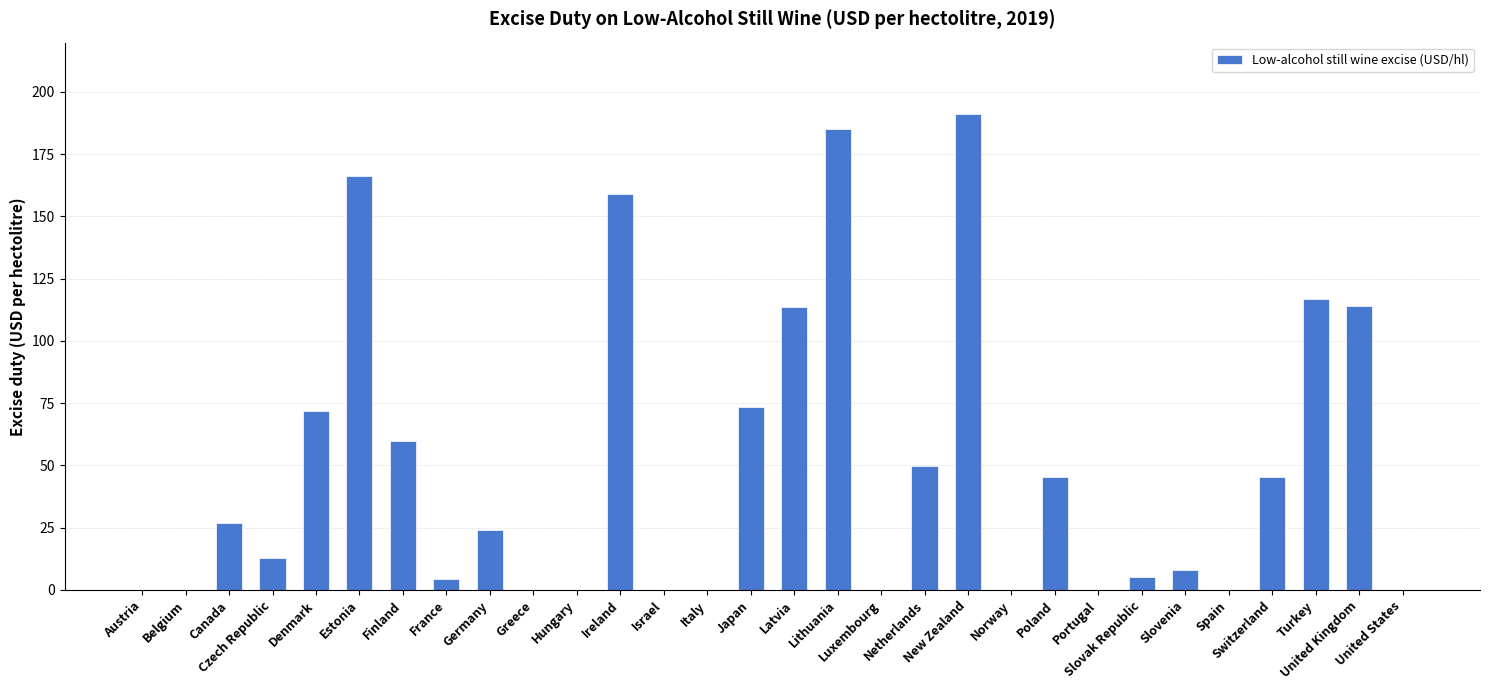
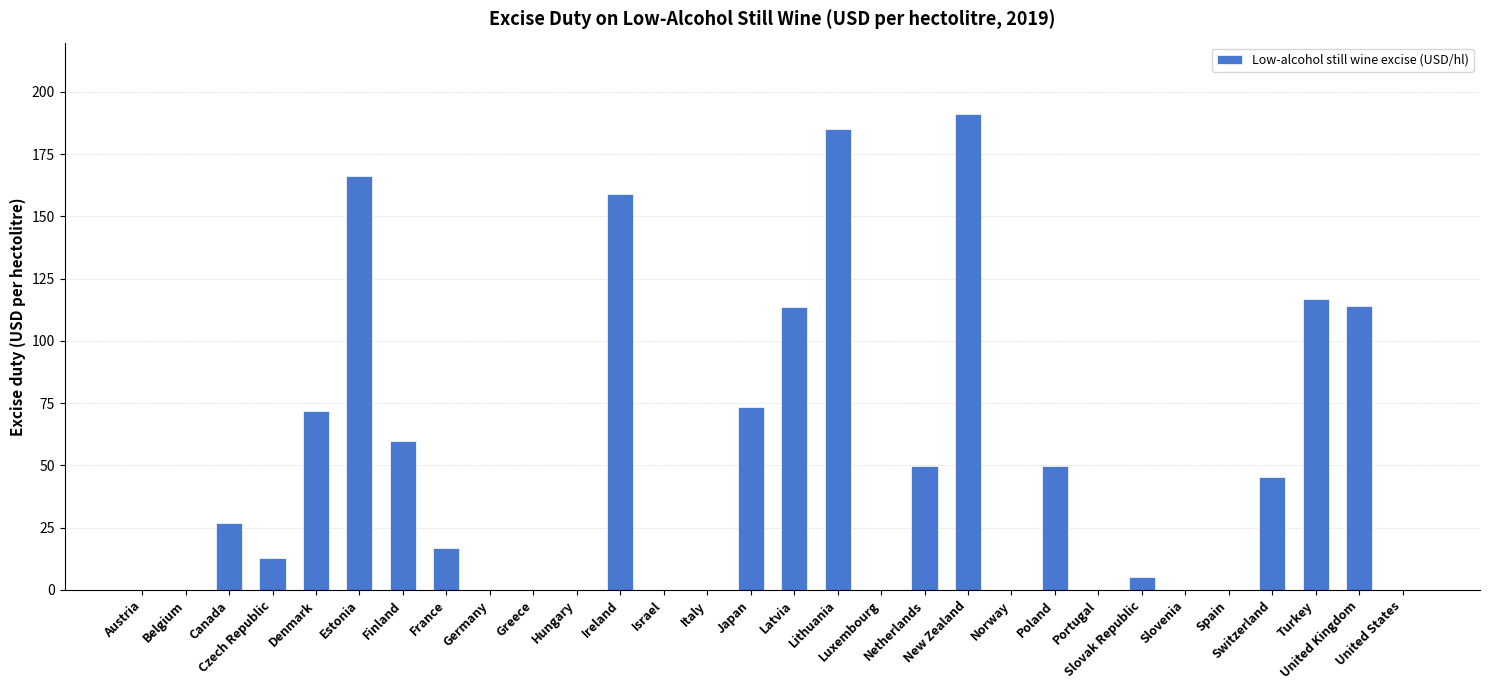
  {
    "Austria": 0,
    "Belgium": 0,
    "Canada": 27,
    "Czech Republic": 13,
    "Denmark": 72,
    "Estonia": 166,
    "Finland": 60,
-   "France": 4,
-   "Germany": 24,
+   "France": 17,
+   "Germany": 0,
    "Greece": 0,
    "Hungary": 0,
    "Ireland": 159,
    "Israel": 0,
    "Italy": 0,
    "Japan": 73,
    "Latvia": 113,
    "Lithuania": 185,
    "Luxembourg": 0,
    "Netherlands": 50,
    "New Zealand": 191,
    "Norway": 0,
-   "Poland": 45,
+   "Poland": 50,
    "Portugal": 0,
    "Slovak Republic": 5,
-   "Slovenia": 8,
+   "Slovenia": 0,
    "Spain": 0,
    "Switzerland": 45,
    "Turkey": 117,
    "United Kingdom": 114,
    "United States": 0
  }
